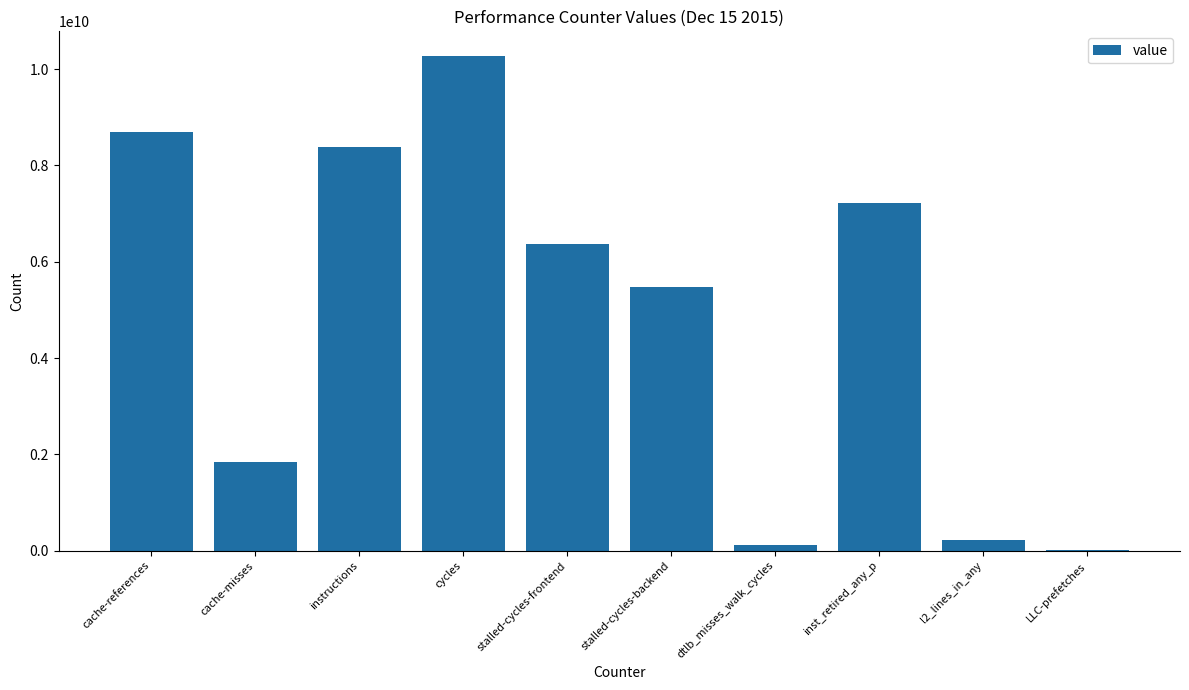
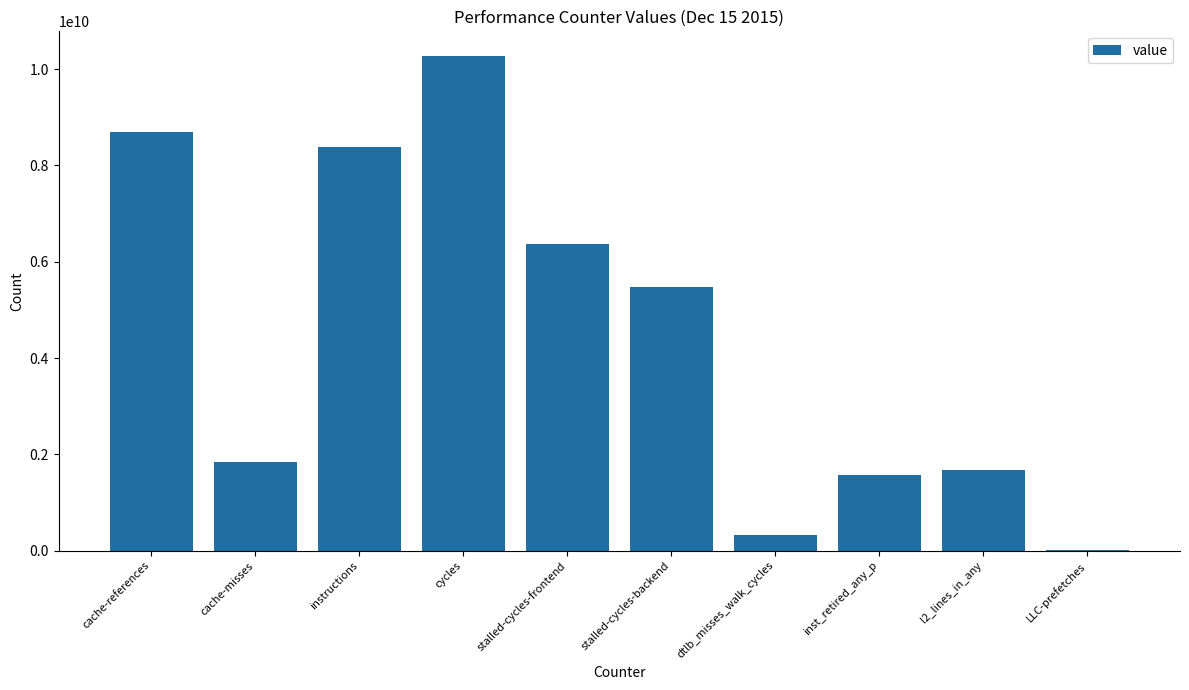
  {
    "cache-references": 8700000000,
    "cache-misses": 1800000000,
    "instructions": 8400000000,
    "cycles": 10300000000,
    "stalled-cycles-frontend": 6400000000,
    "stalled-cycles-backend": 5500000000,
-   "dtlb_misses_walk_cycles": 100000000,
-   "inst_retired_any_p": 7200000000,
-   "l2_lines_in_any": 200000000
+   "dtlb_misses_walk_cycles": 300000000,
+   "inst_retired_any_p": 1600000000,
+   "l2_lines_in_any": 1700000000
  }
